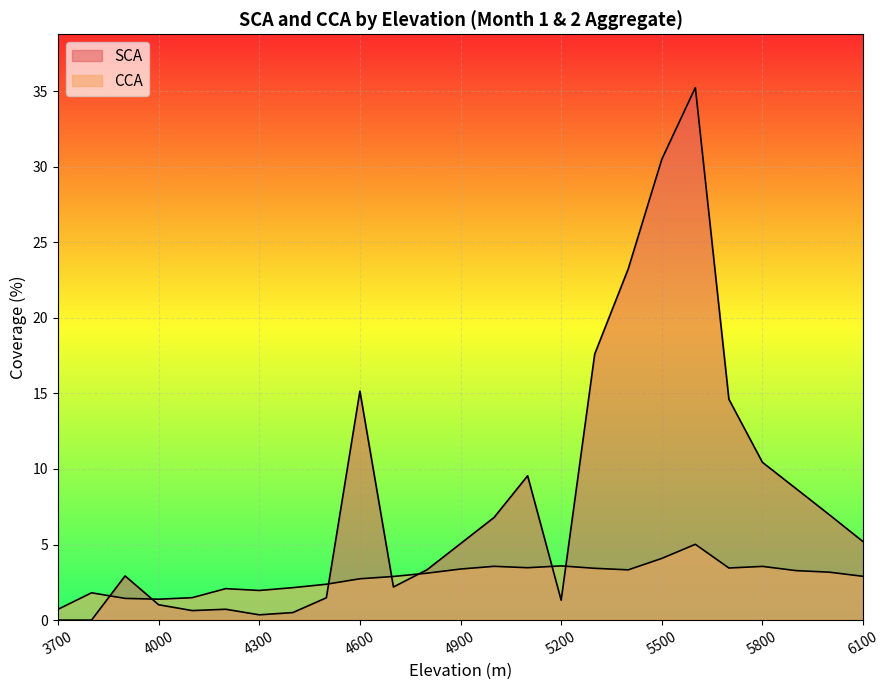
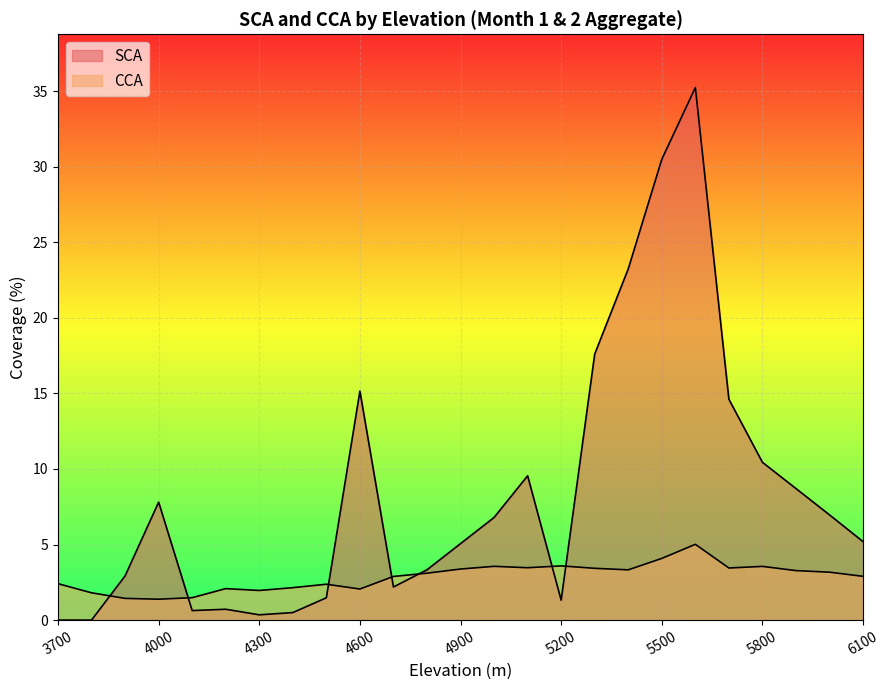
  {
    "SCA": {
      "3700": 0.0,
-     "4000": 1.0,
+     "4000": 7.8,
      "4300": 0.3,
      "4600": 15.2,
      "4900": 5.1,
      "5200": 1.3,
      "5500": 30.5,
      "5800": 10.4,
      "6100": 5.2
    },
    "CCA": {
-     "3700": 0.7,
+     "3700": 2.4,
      "4000": 1.4,
      "4300": 2.0,
-     "4600": 2.7,
+     "4600": 2.1,
      "4900": 3.4,
      "5200": 3.6,
      "5500": 4.1,
      "5800": 3.6,
      "6100": 2.9
    }
  }
